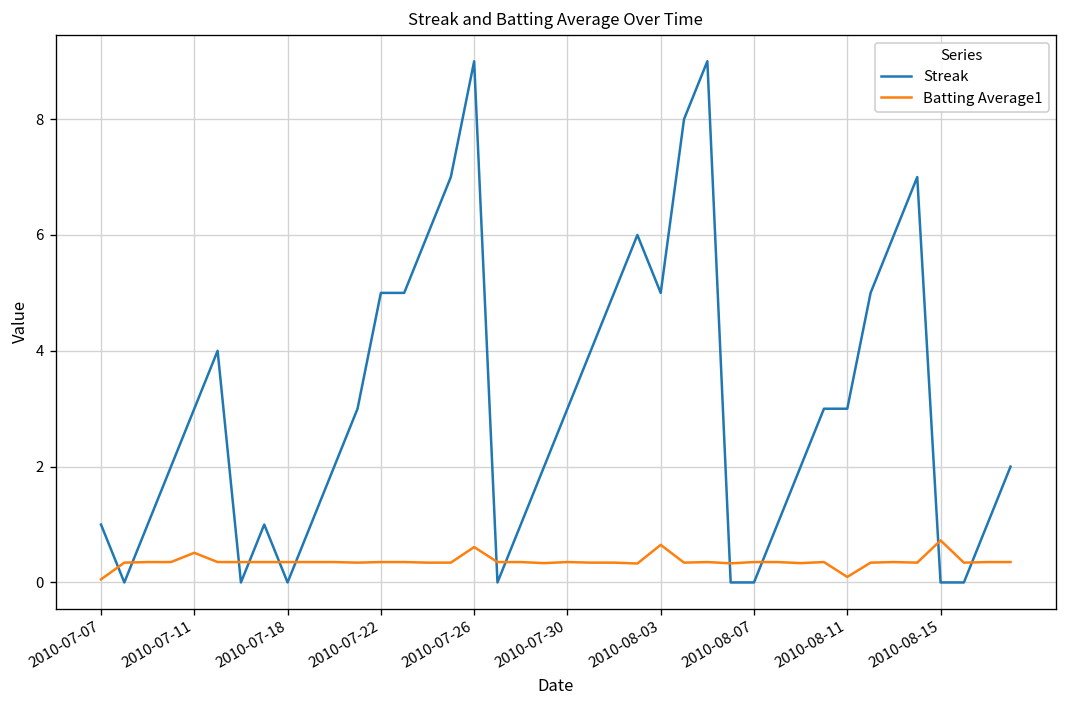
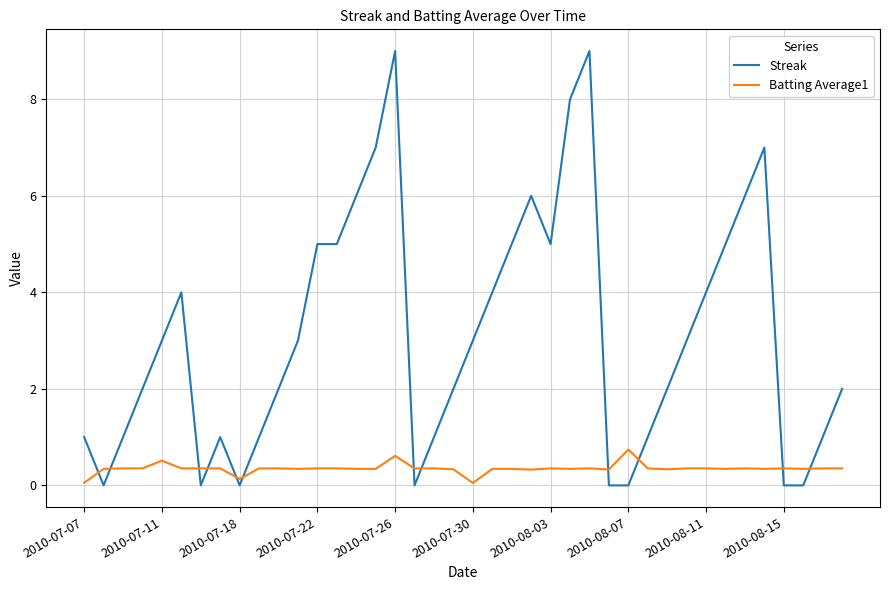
  {
    "Streak": {
      "2010-07-07": 1,
      "2010-07-11": 3,
      "2010-07-18": 0,
      "2010-07-22": 5,
      "2010-07-26": 9,
      "2010-07-30": 3,
      "2010-08-03": 5,
      "2010-08-07": 0,
-     "2010-08-11": 3,
+     "2010-08-11": 4,
      "2010-08-15": 0
    },
    "Batting Average1": {
      "2010-07-07": 0.1,
      "2010-07-11": 0.5,
-     "2010-07-18": 0.4,
+     "2010-07-18": 0.1,
      "2010-07-22": 0.4,
      "2010-07-26": 0.6,
-     "2010-07-30": 0.4,
-     "2010-08-03": 0.6,
-     "2010-08-07": 0.4,
-     "2010-08-11": 0.1,
-     "2010-08-15": 0.7
+     "2010-07-30": 0.1,
+     "2010-08-03": 0.4,
+     "2010-08-07": 0.7,
+     "2010-08-11": 0.4,
+     "2010-08-15": 0.4
    }
  }
